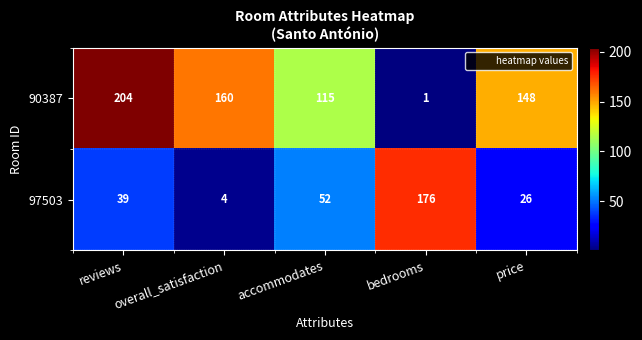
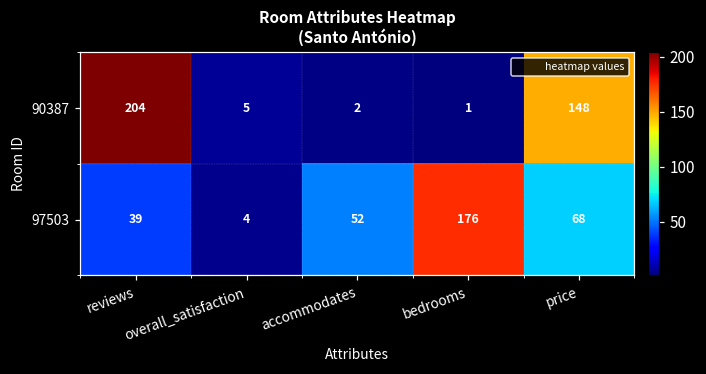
  {
    "90387": {
      "reviews": 204,
-     "overall_satisfaction": 160,
-     "accommodates": 115,
+     "overall_satisfaction": 5,
+     "accommodates": 2,
      "bedrooms": 1,
      "price": 148
    },
    "97503": {
      "reviews": 39,
      "overall_satisfaction": 4,
      "accommodates": 52,
      "bedrooms": 176,
-     "price": 26
+     "price": 68
    }
  }
